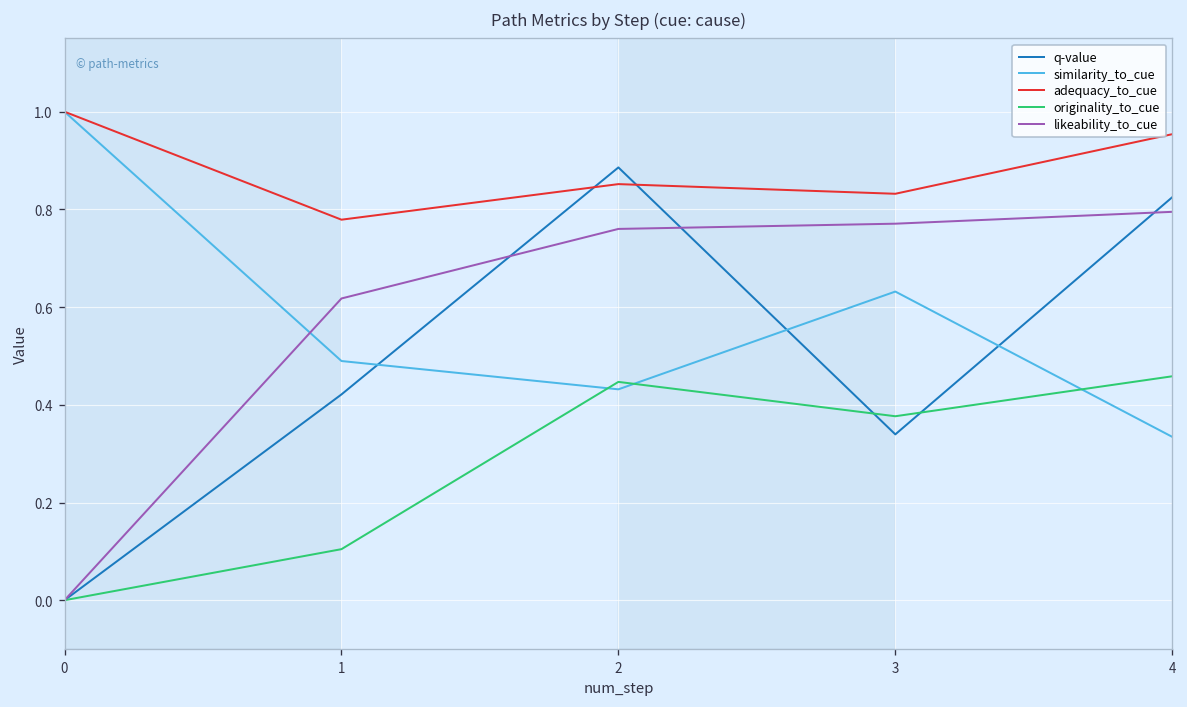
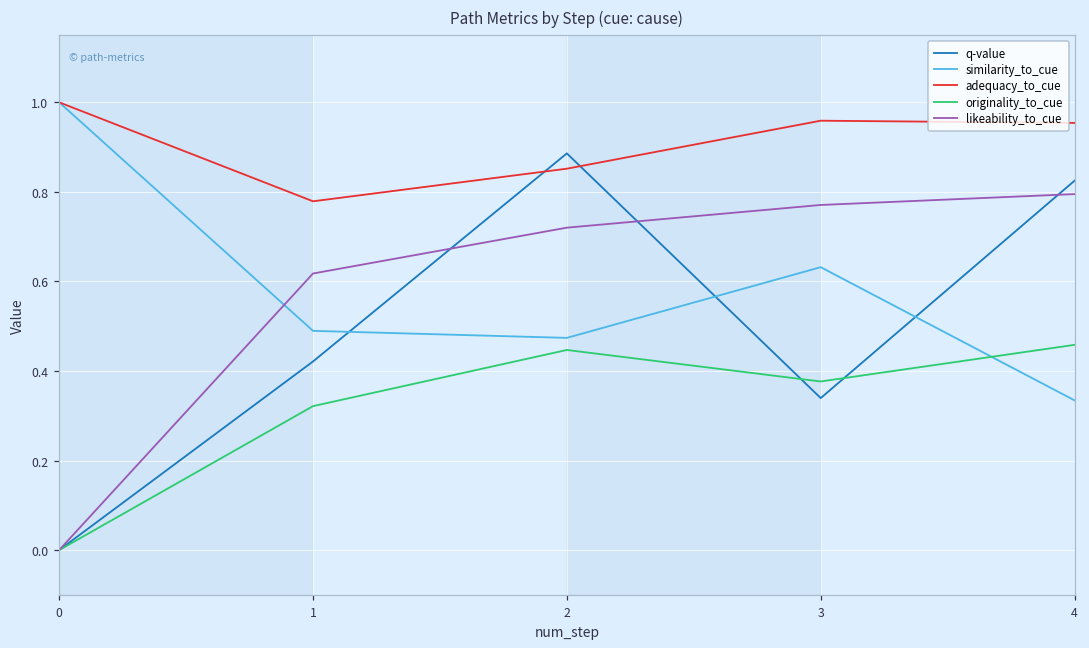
  {
    "q-value": {
      "1": 0.42,
      "2": 0.89,
      "3": 0.34,
      "4": 0.82
    },
    "similarity_to_cue": {
      "1": 0.49,
-     "2": 0.43,
+     "2": 0.47,
      "3": 0.63,
      "4": 0.33
    },
    "adequacy_to_cue": {
      "1": 0.78,
      "2": 0.85,
-     "3": 0.83,
+     "3": 0.96,
      "4": 0.95
    },
    "originality_to_cue": {
-     "1": 0.10,
+     "1": 0.32,
      "2": 0.45,
      "3": 0.38,
      "4": 0.46
    },
    "likeability_to_cue": {
      "1": 0.62,
-     "2": 0.76,
+     "2": 0.72,
      "3": 0.77,
      "4": 0.80
    }
  }
